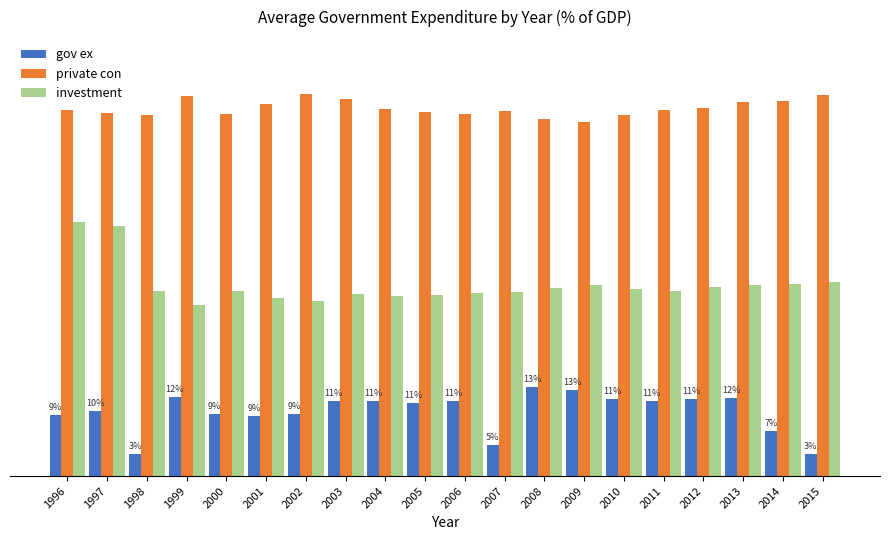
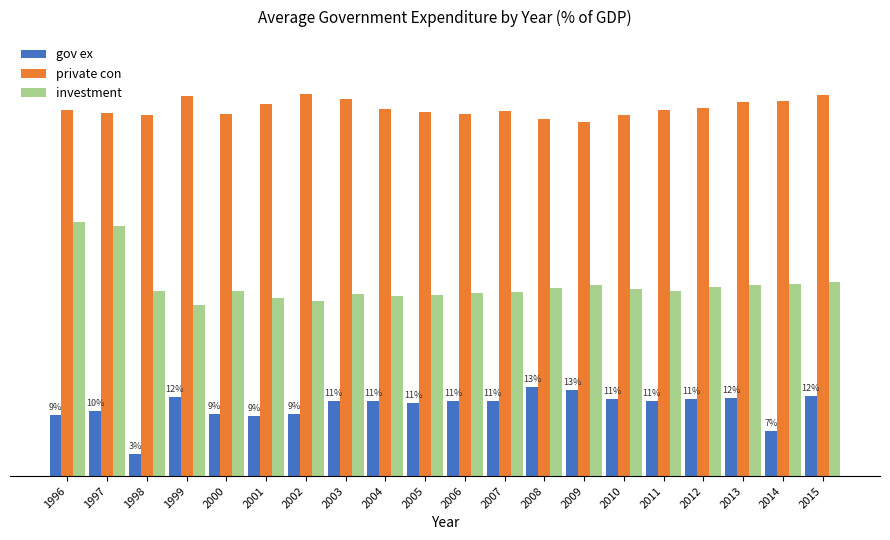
  {
    "gov ex": {
      "1996": "9%",
      "1997": "10%",
      "1998": "3%",
      "1999": "12%",
      "2000": "9%",
      "2001": "9%",
      "2002": "9%",
      "2003": "11%",
      "2004": "11%",
      "2005": "11%",
      "2006": "11%",
-     "2007": "5%",
+     "2007": "11%",
      "2008": "13%",
      "2009": "13%",
      "2010": "11%",
      "2011": "11%",
      "2012": "11%",
      "2013": "12%",
      "2014": "7%",
-     "2015": "3%"
+     "2015": "12%"
    }
  }
